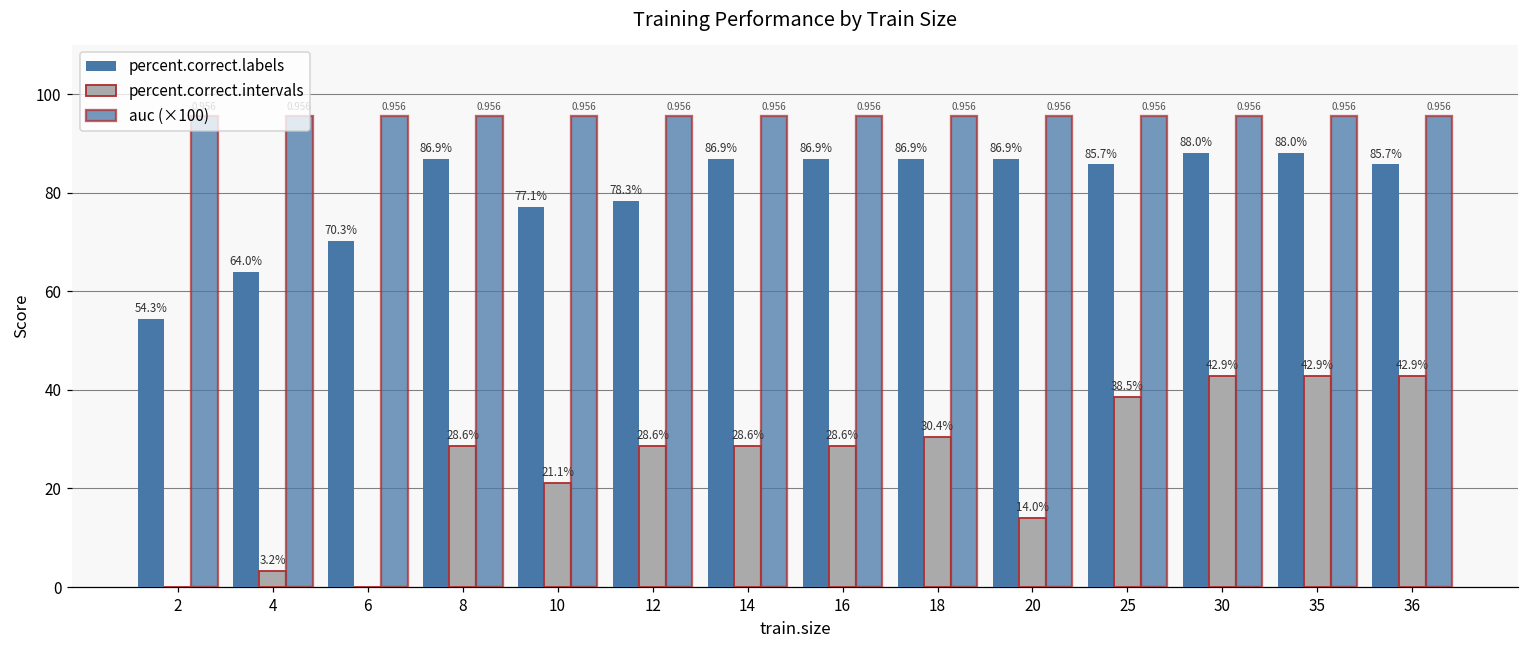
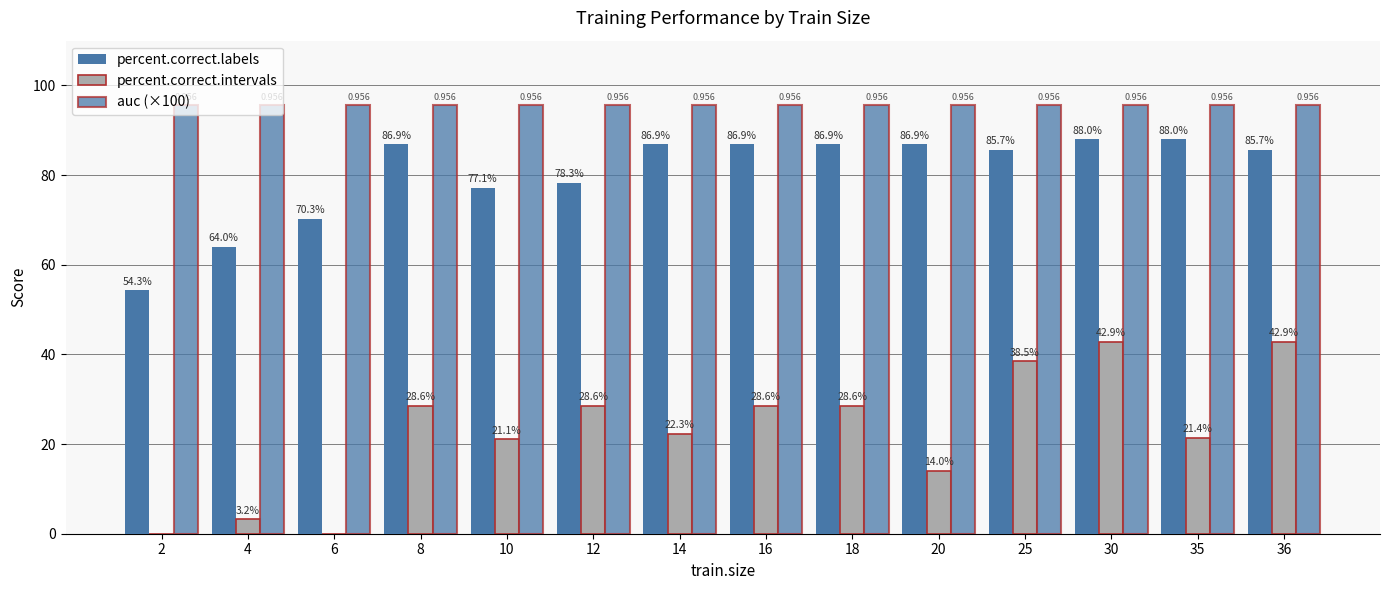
  {
    "percent.correct.intervals": {
      "4": "3.2%",
      "8": "28.6%",
      "10": "21.1%",
      "12": "28.6%",
-     "14": "28.6%",
+     "14": "22.3%",
      "16": "28.6%",
-     "18": "30.4%",
+     "18": "28.6%",
      "20": "14.0%",
      "25": "38.5%",
      "30": "42.9%",
-     "35": "42.9%",
+     "35": "21.4%",
      "36": "42.9%"
    }
  }
